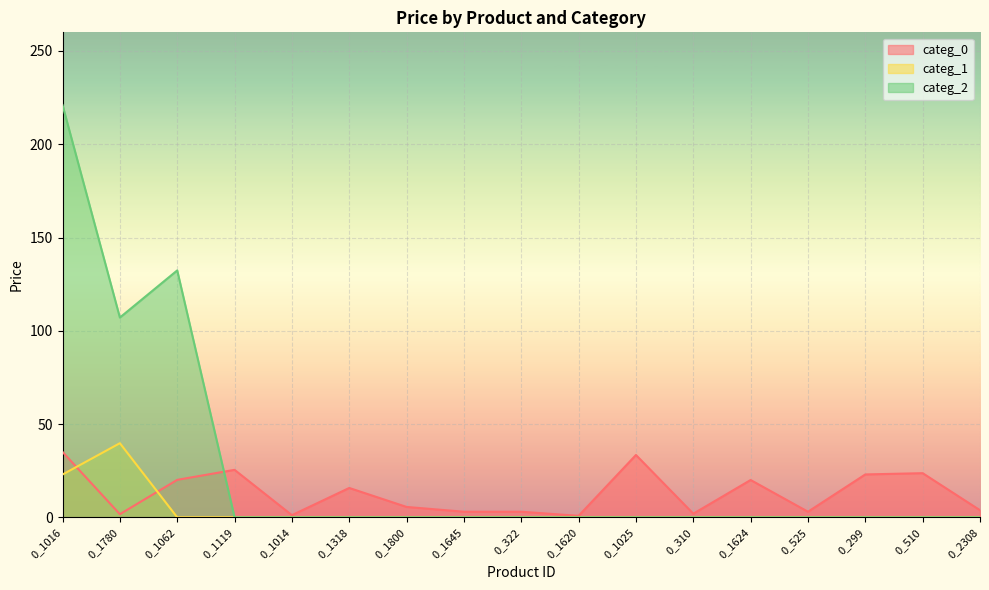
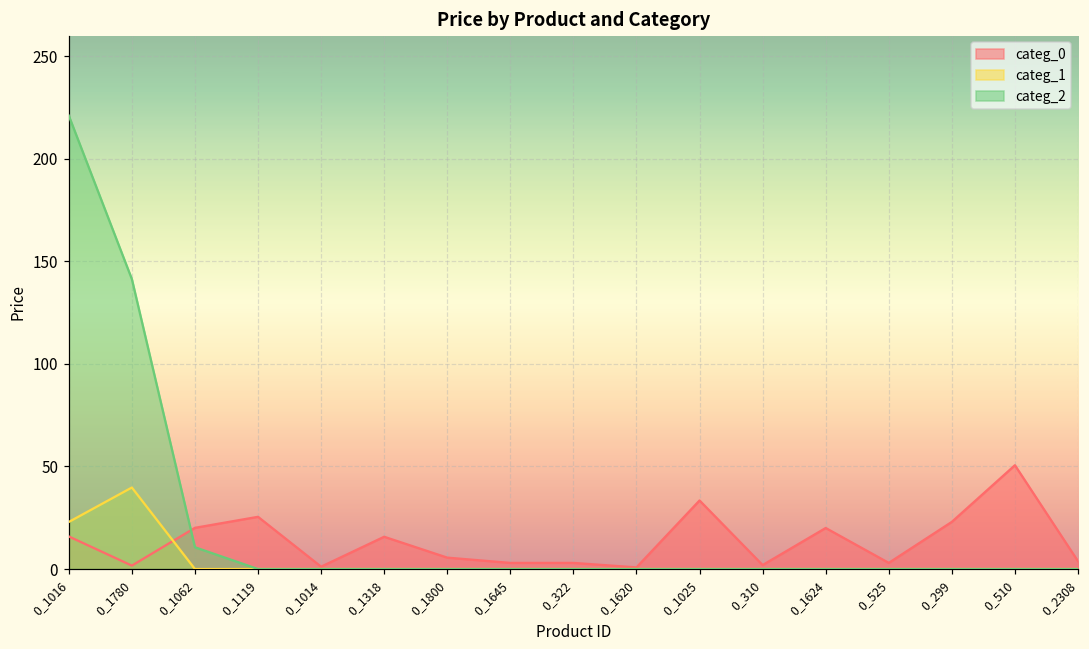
  {
    "categ_0": {
-     "0_1016": 35,
+     "0_1016": 16,
      "0_1780": 2,
      "0_1062": 20,
      "0_1119": 25,
      "0_1318": 16,
      "0_1800": 6,
      "0_1645": 3,
      "0_322": 3,
      "0_1025": 33,
      "0_310": 2,
      "0_1624": 20,
      "0_525": 3,
      "0_299": 23,
-     "0_510": 24,
+     "0_510": 51,
      "0_2308": 4
    },
    "categ_1": {
      "0_1016": 23,
      "0_1780": 40,
      "0_1062": 0
    },
    "categ_2": {
      "0_1016": 221,
-     "0_1780": 107,
-     "0_1062": 132
+     "0_1780": 141,
+     "0_1062": 11
    }
  }
